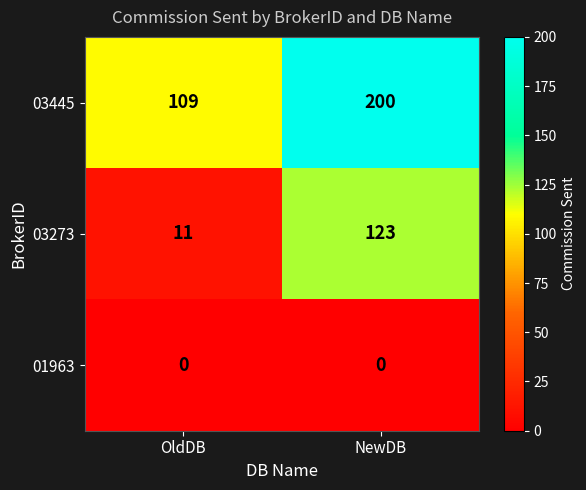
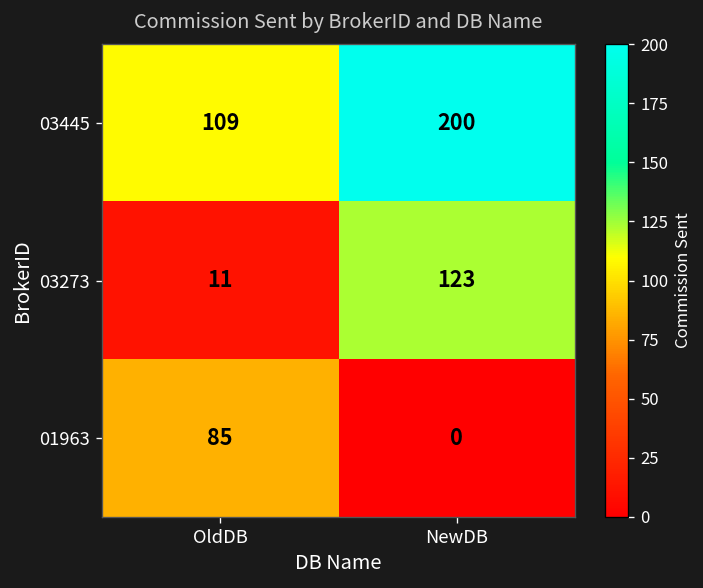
  {
    "03445": {
      "OldDB": 109,
      "NewDB": 200
    },
    "03273": {
      "OldDB": 11,
      "NewDB": 123
    },
    "01963": {
-     "OldDB": 0,
+     "OldDB": 85,
      "NewDB": 0
    }
  }
